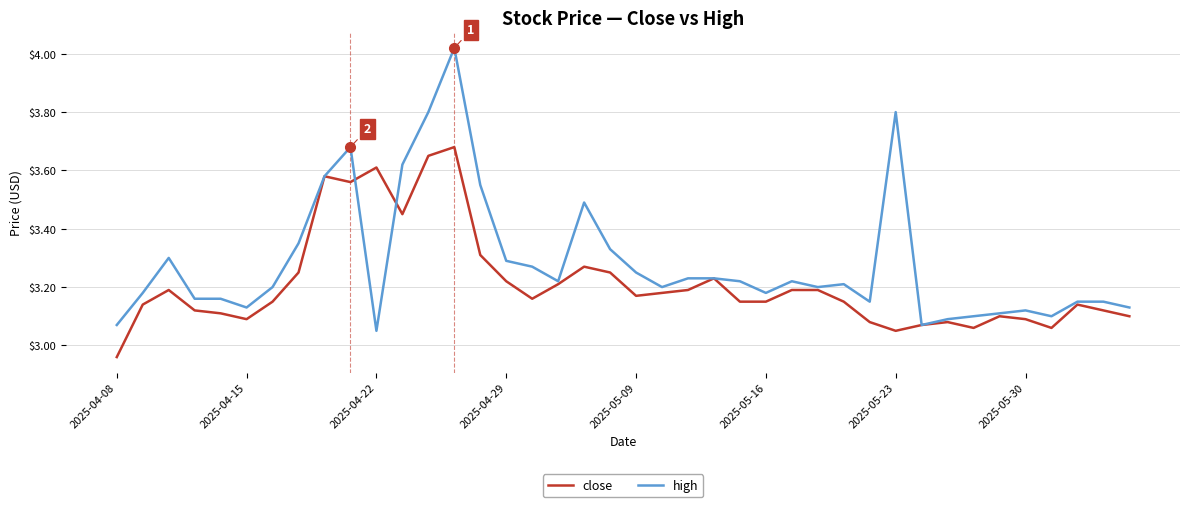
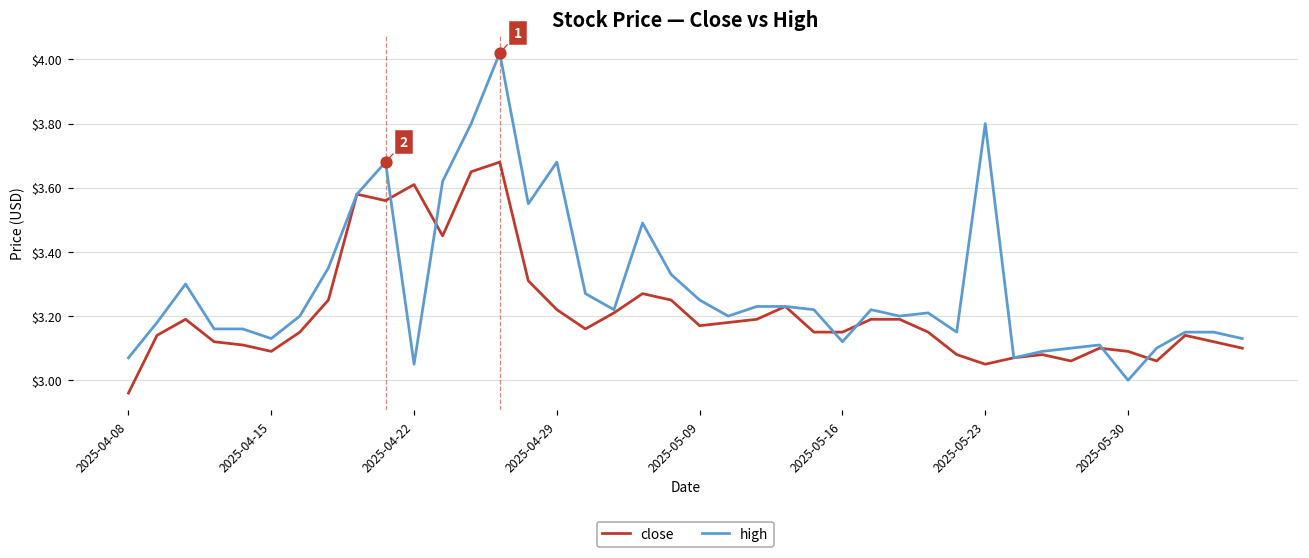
  {
    "high": {
      "2025-04-08": "$3.07",
      "2025-04-15": "$3.13",
      "2025-04-22": "$3.05",
-     "2025-04-29": "$3.29",
+     "2025-04-29": "$3.68",
      "2025-05-09": "$3.25",
-     "2025-05-16": "$3.18",
+     "2025-05-16": "$3.12",
      "2025-05-23": "$3.80",
-     "2025-05-30": "$3.12"
+     "2025-05-30": "$3.00"
    }
  }
